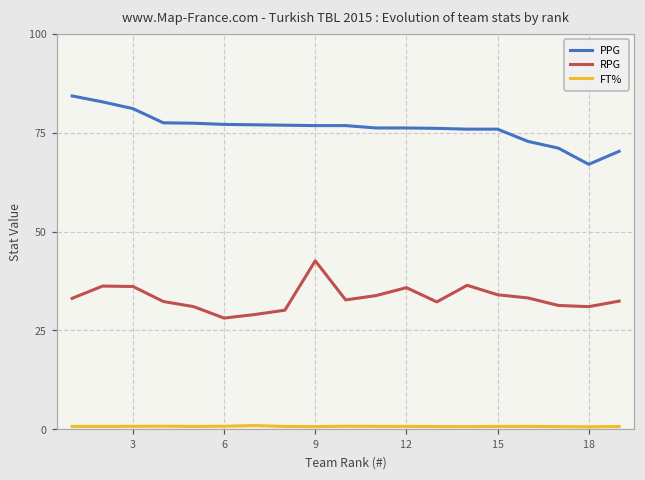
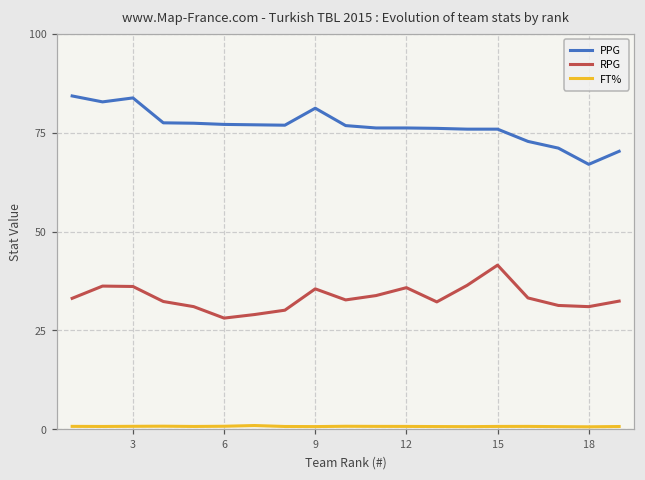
  {
    "PPG": {
-     "3": 81,
+     "3": 84,
      "6": 77,
-     "9": 77,
+     "9": 81,
      "12": 76,
      "15": 76,
      "18": 67
    },
    "RPG": {
      "3": 36,
      "6": 28,
-     "9": 43,
+     "9": 36,
      "12": 36,
-     "15": 34,
+     "15": 42,
      "18": 31
    },
    "FT%": {
      "3": 1,
      "6": 1,
      "9": 1,
      "12": 1,
      "15": 1,
      "18": 1
    }
  }
